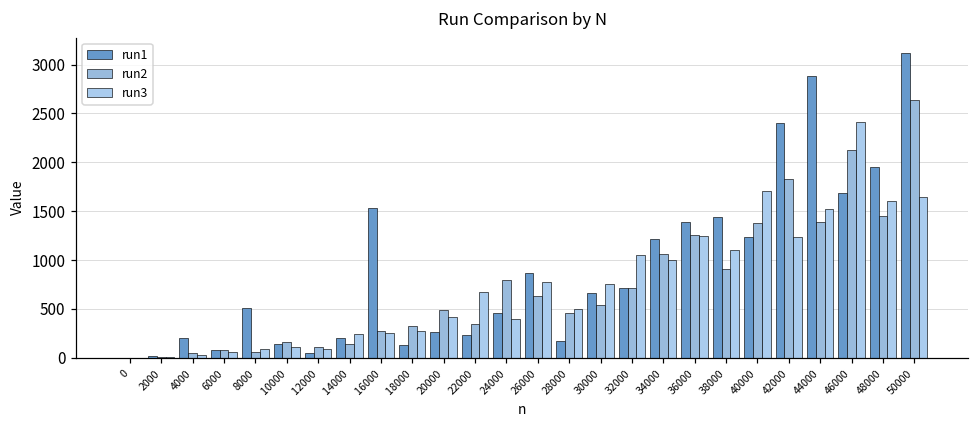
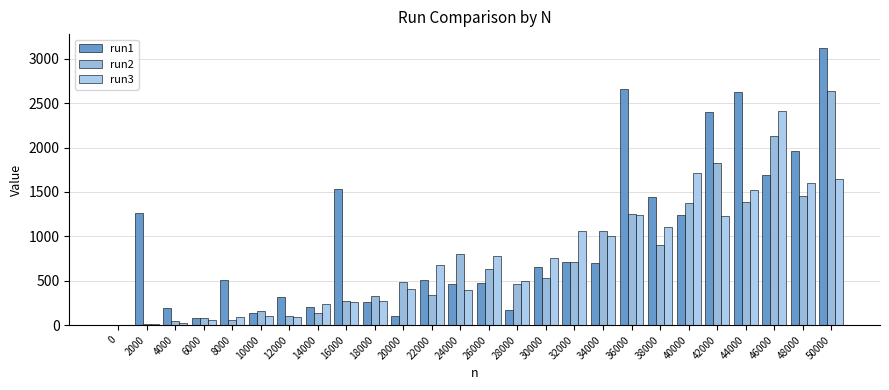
  {
    "run1": {
      "0": 0,
-     "2000": 0,
+     "2000": 1300,
      "4000": 200,
      "6000": 100,
      "8000": 500,
      "10000": 100,
-     "12000": 100,
+     "12000": 300,
      "14000": 200,
      "16000": 1500,
-     "18000": 100,
-     "20000": 300,
-     "22000": 200,
+     "18000": 300,
+     "20000": 100,
+     "22000": 500,
      "24000": 500,
-     "26000": 900,
+     "26000": 500,
      "28000": 200,
      "30000": 700,
      "32000": 700,
-     "34000": 1200,
-     "36000": 1400,
+     "34000": 700,
+     "36000": 2700,
      "38000": 1400,
      "40000": 1200,
      "42000": 2400,
-     "44000": 2900,
+     "44000": 2600,
      "46000": 1700,
      "48000": 2000,
      "50000": 3100
    }
  }
